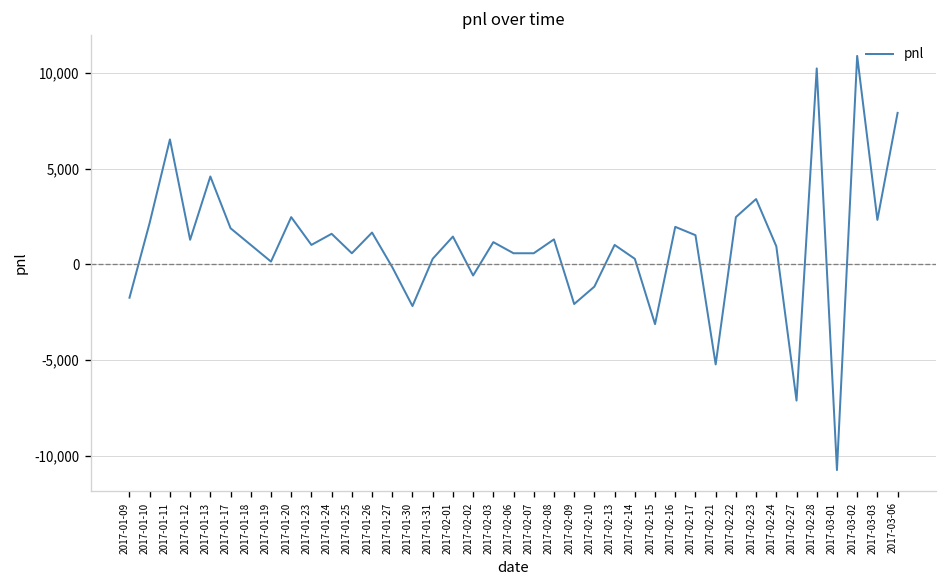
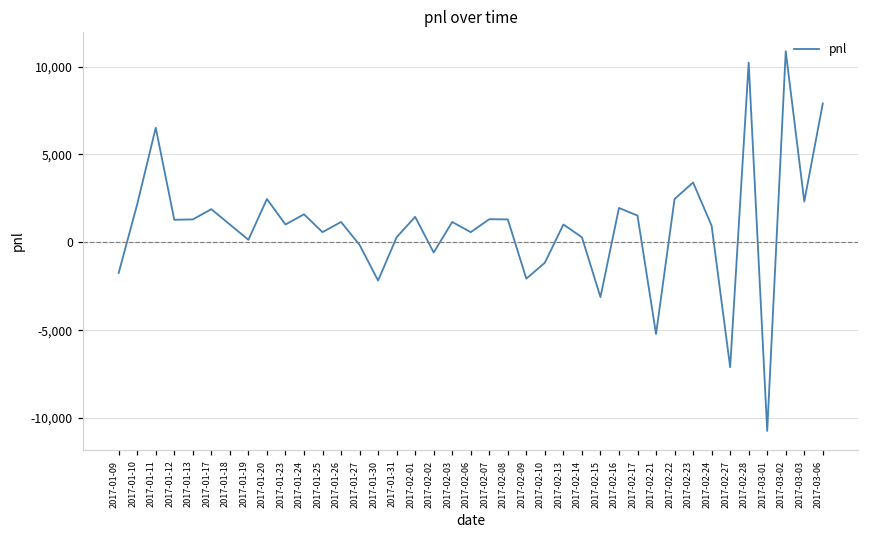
  {
    "2017-01-09": "-1,700",
    "2017-01-10": "2,200",
    "2017-01-11": "6,500",
    "2017-01-12": "1,300",
-   "2017-01-13": "4,600",
+   "2017-01-13": "1,300",
    "2017-01-17": "1,900",
    "2017-01-18": "1,000",
    "2017-01-19": "100",
    "2017-01-20": "2,500",
    "2017-01-23": "1,000",
    "2017-01-24": "1,600",
    "2017-01-25": "600",
-   "2017-01-26": "1,700",
+   "2017-01-26": "1,200",
    "2017-01-27": "-100",
    "2017-01-30": "-2,200",
    "2017-01-31": "300",
    "2017-02-01": "1,500",
    "2017-02-02": "-600",
    "2017-02-03": "1,200",
    "2017-02-06": "600",
-   "2017-02-07": "600",
+   "2017-02-07": "1,300",
    "2017-02-08": "1,300",
    "2017-02-09": "-2,100",
    "2017-02-10": "-1,200",
    "2017-02-13": "1,000",
    "2017-02-14": "300",
    "2017-02-15": "-3,100",
    "2017-02-16": "2,000",
    "2017-02-17": "1,500",
    "2017-02-21": "-5,200",
    "2017-02-22": "2,500",
    "2017-02-23": "3,400",
    "2017-02-24": "900",
    "2017-02-27": "-7,100",
    "2017-02-28": "10,200",
    "2017-03-01": "-10,700",
    "2017-03-02": "10,900",
    "2017-03-03": "2,300",
    "2017-03-06": "7,900"
  }
